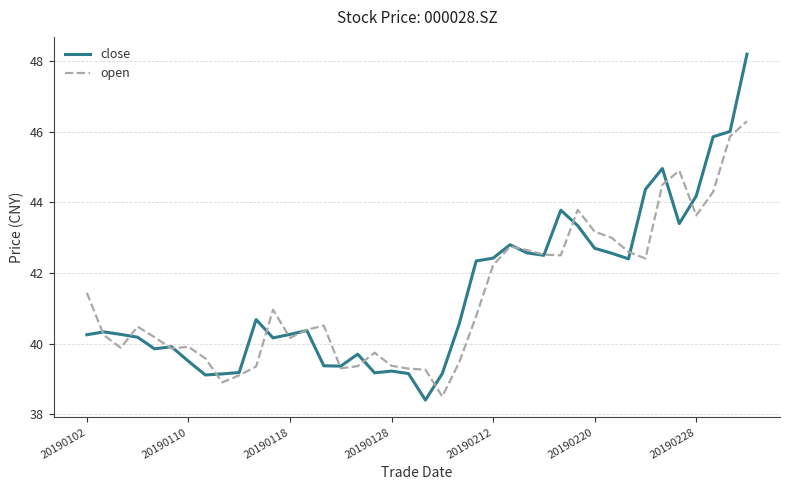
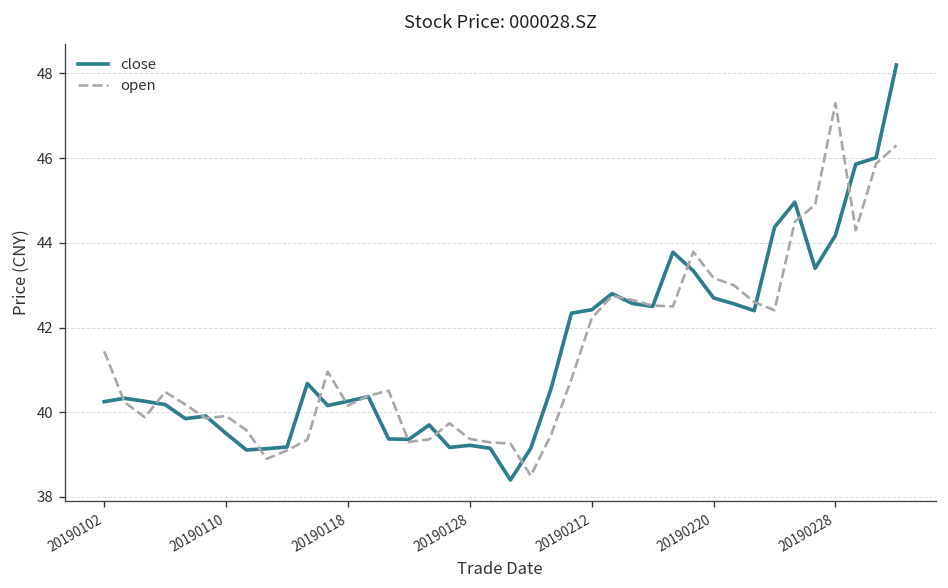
  {
    "close": {
      "20190102": 40.3,
      "20190110": 39.5,
      "20190118": 40.3,
      "20190128": 39.2,
      "20190212": 42.4,
      "20190220": 42.7,
      "20190228": 44.2
    },
    "open": {
      "20190102": 41.4,
      "20190110": 39.9,
      "20190118": 40.2,
      "20190128": 39.4,
      "20190212": 42.2,
      "20190220": 43.2,
-     "20190228": 43.6
+     "20190228": 47.3
    }
  }
